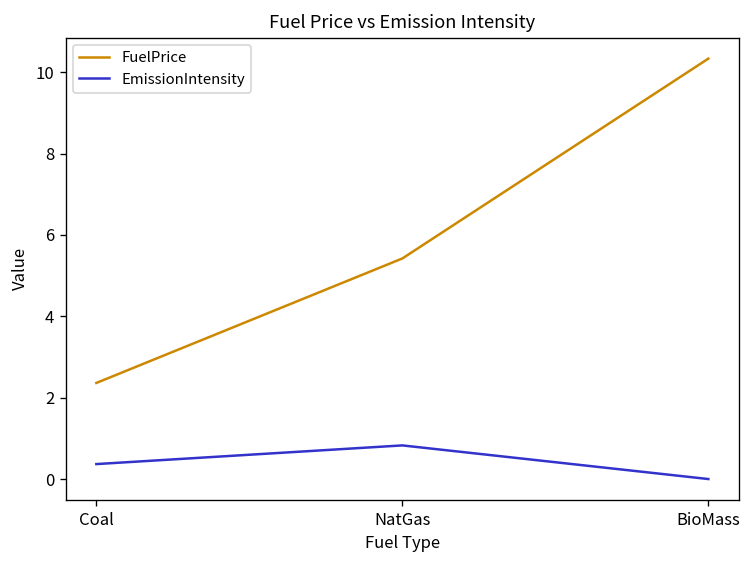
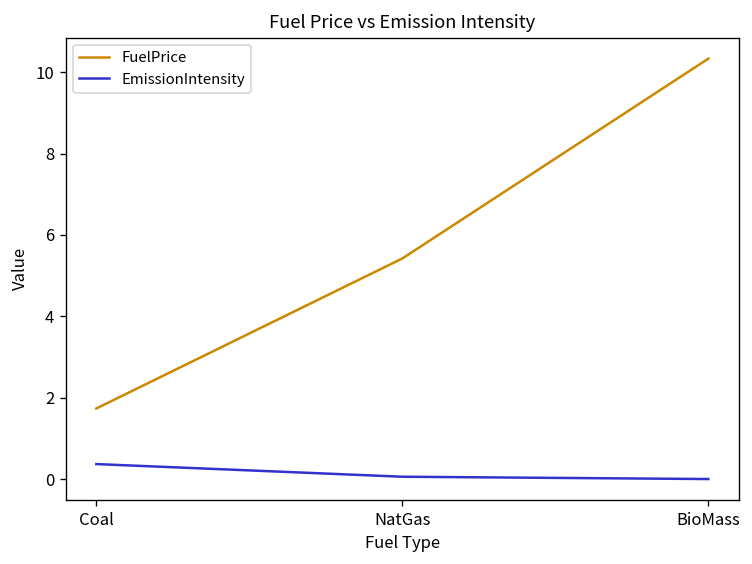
  {
    "FuelPrice": {
-     "Coal": 2.4,
+     "Coal": 1.7,
      "NatGas": 5.4,
      "BioMass": 10.3
    },
    "EmissionIntensity": {
      "Coal": 0.4,
-     "NatGas": 0.8,
+     "NatGas": 0.1,
      "BioMass": 0.0
    }
  }
